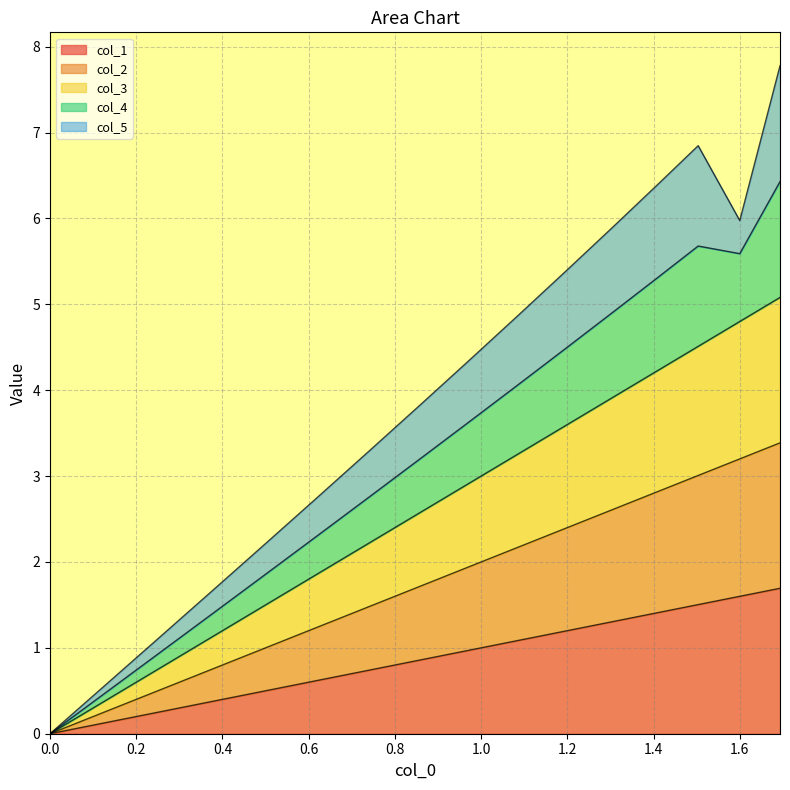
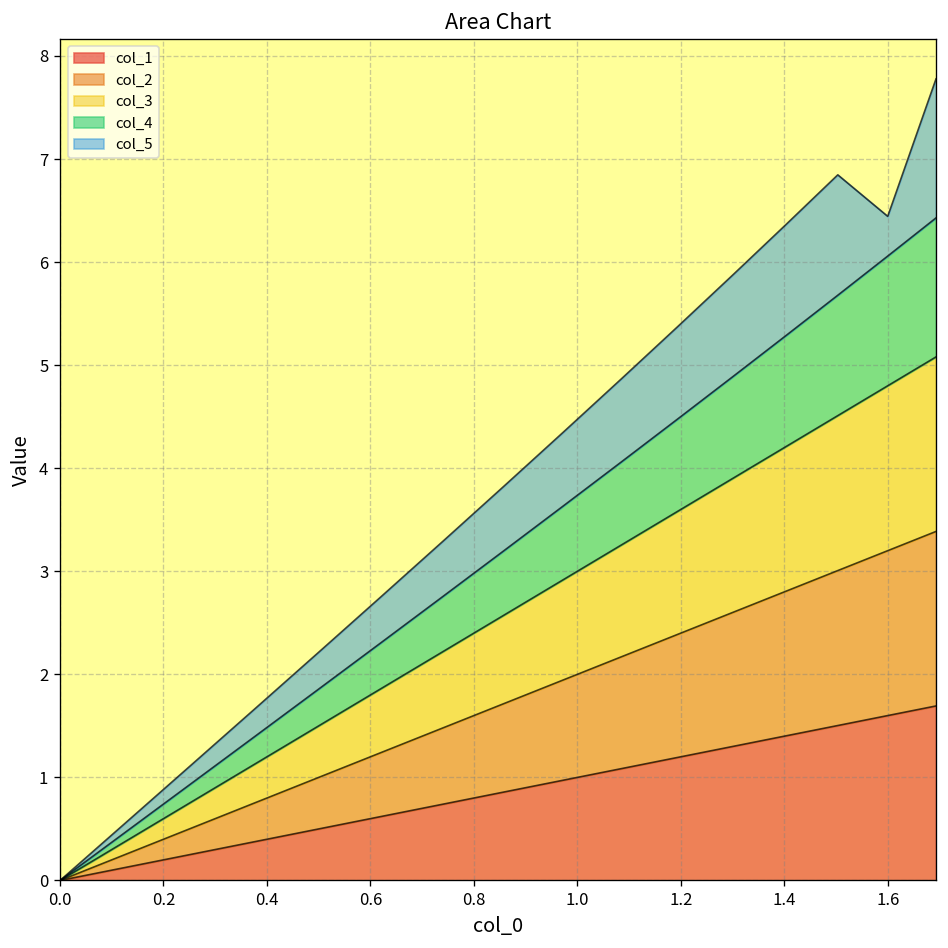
  {
    "col_3": {
      "1.6": 1.6
    },
    "col_4": {
-     "1.6": 0.8
+     "1.6": 1.3
    },
    "col_5": {
      "1.6": 0.4
    }
  }
